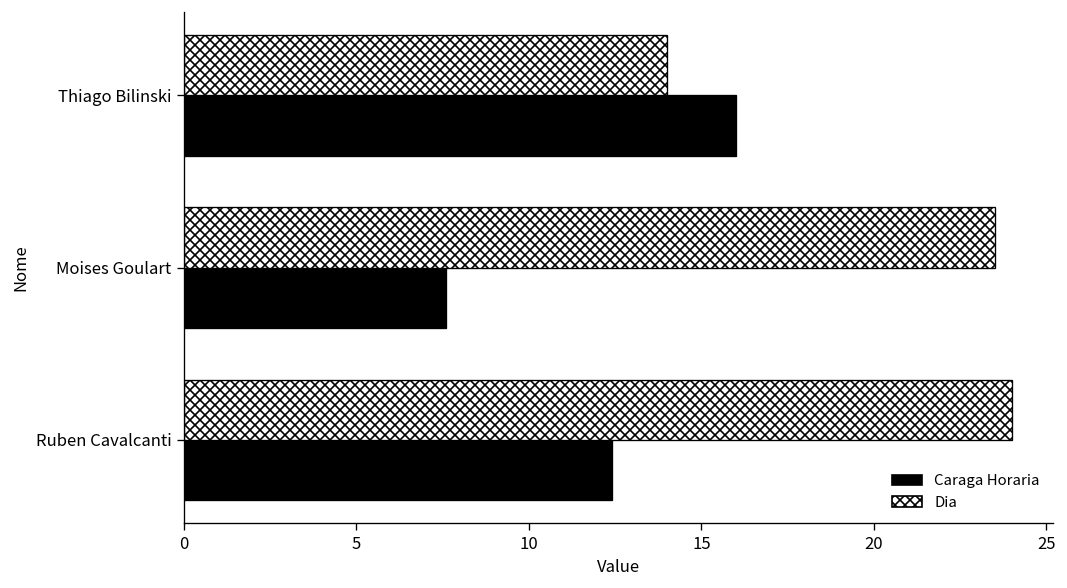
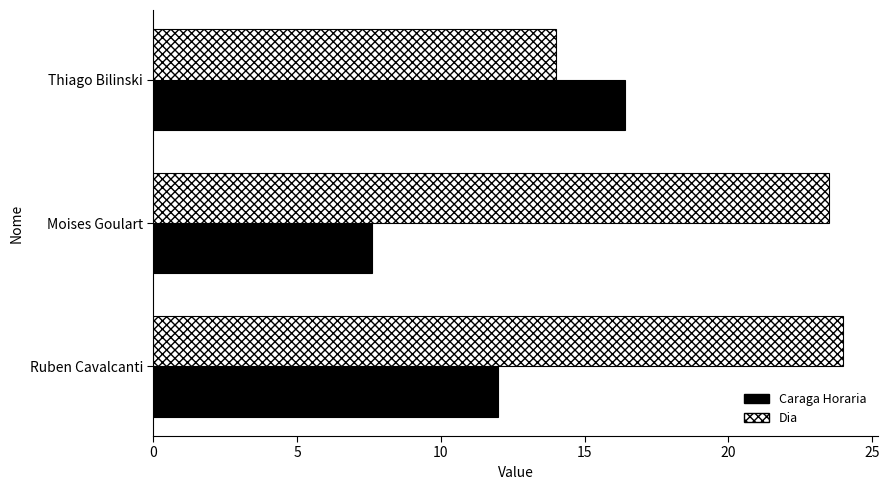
  {
    "Caraga Horaria": {
-     "Thiago Bilinski": 16.0,
+     "Thiago Bilinski": 16.4,
      "Moises Goulart": 7.6,
-     "Ruben Cavalcanti": 12.4
+     "Ruben Cavalcanti": 12.0
    },
    "Dia": {
      "Thiago Bilinski": 14.0,
      "Moises Goulart": 23.5,
      "Ruben Cavalcanti": 24.0
    }
  }
